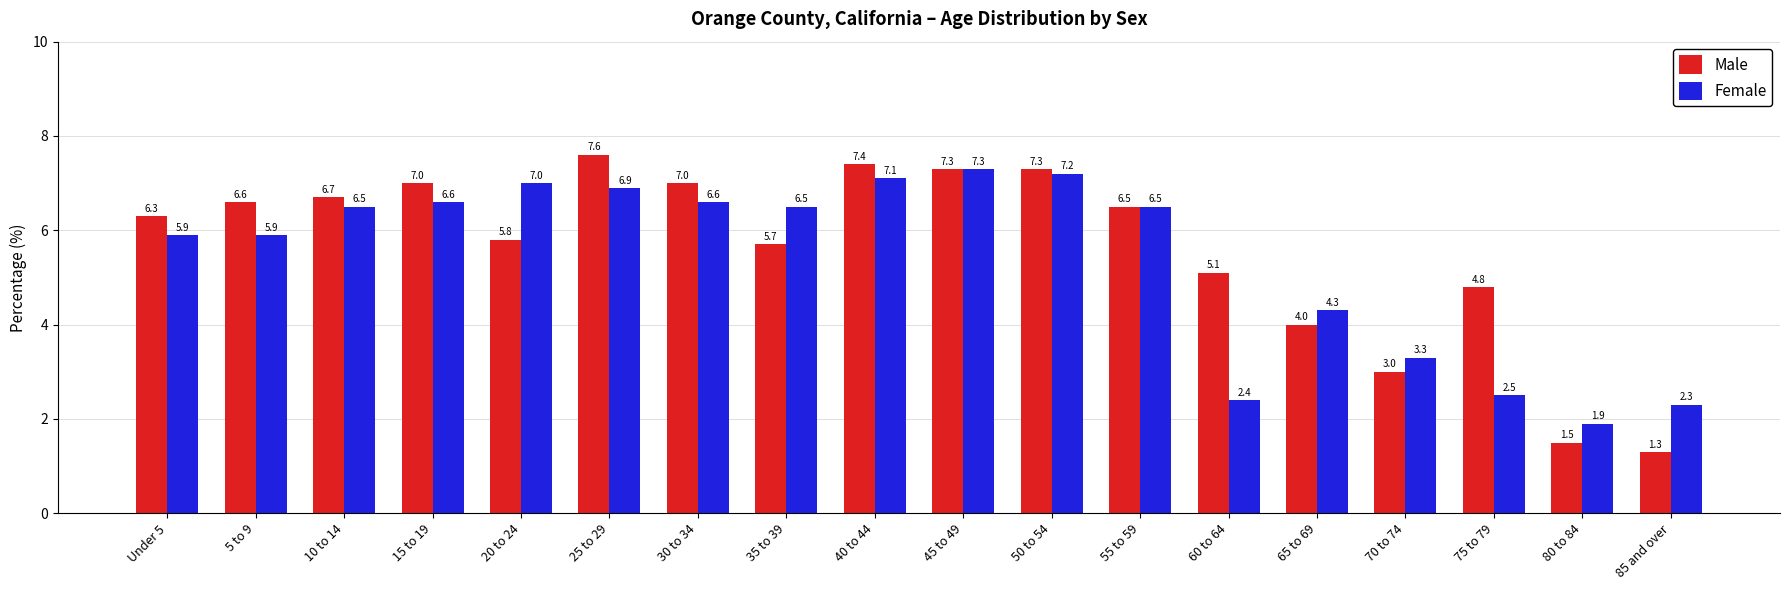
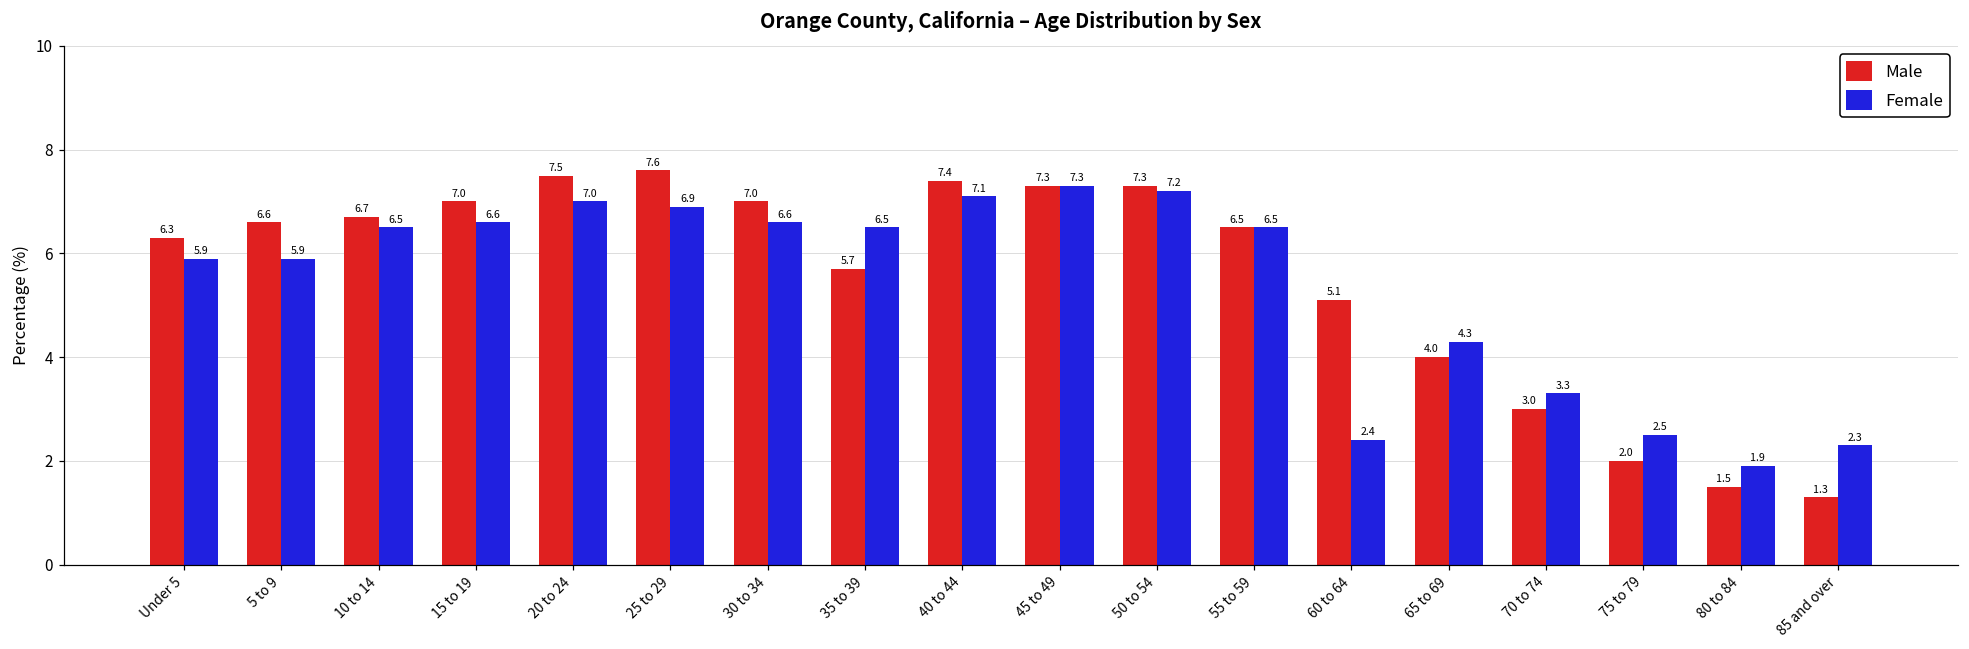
  {
    "Male": {
      "Under 5": 6.3,
      "5 to 9": 6.6,
      "10 to 14": 6.7,
      "15 to 19": 7.0,
-     "20 to 24": 5.8,
+     "20 to 24": 7.5,
      "25 to 29": 7.6,
      "30 to 34": 7.0,
      "35 to 39": 5.7,
      "40 to 44": 7.4,
      "45 to 49": 7.3,
      "50 to 54": 7.3,
      "55 to 59": 6.5,
      "60 to 64": 5.1,
      "65 to 69": 4.0,
      "70 to 74": 3.0,
-     "75 to 79": 4.8,
+     "75 to 79": 2.0,
      "80 to 84": 1.5,
      "85 and over": 1.3
    },
    "Female": {
      "Under 5": 5.9,
      "5 to 9": 5.9,
      "10 to 14": 6.5,
      "15 to 19": 6.6,
      "20 to 24": 7.0,
      "25 to 29": 6.9,
      "30 to 34": 6.6,
      "35 to 39": 6.5,
      "40 to 44": 7.1,
      "45 to 49": 7.3,
      "50 to 54": 7.2,
      "55 to 59": 6.5,
      "60 to 64": 2.4,
      "65 to 69": 4.3,
      "70 to 74": 3.3,
      "75 to 79": 2.5,
      "80 to 84": 1.9,
      "85 and over": 2.3
    }
  }
